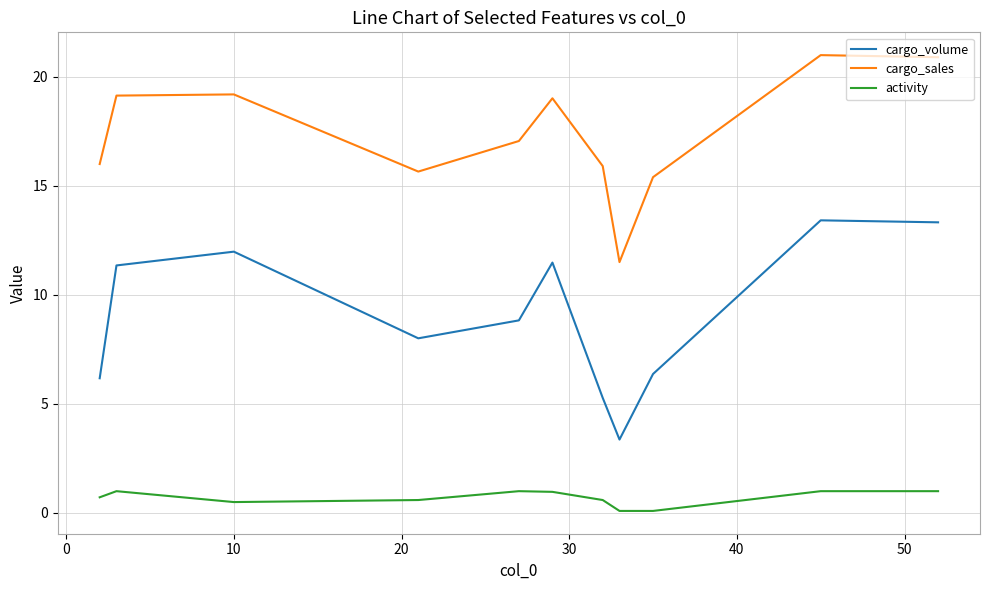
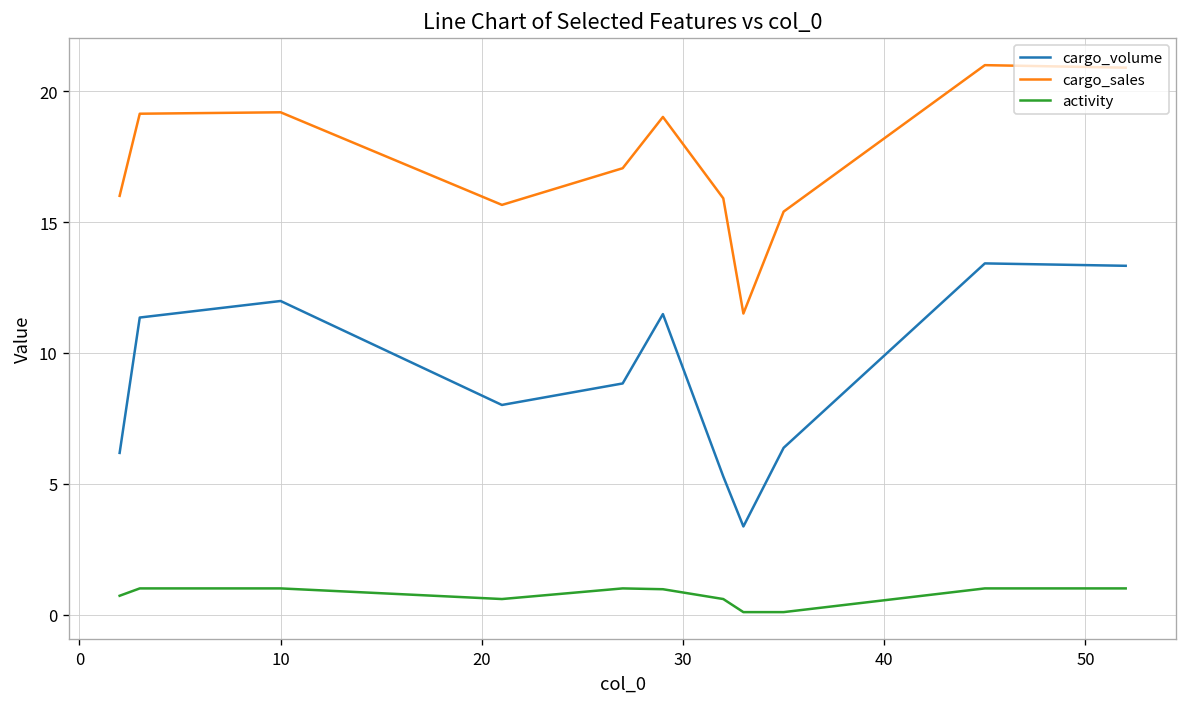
  {
    "cargo_volume": {
      "10": 12.0
    },
    "cargo_sales": {
      "10": 19.2
    },
    "activity": {
-     "10": 0.5
+     "10": 1.0
    }
  }
